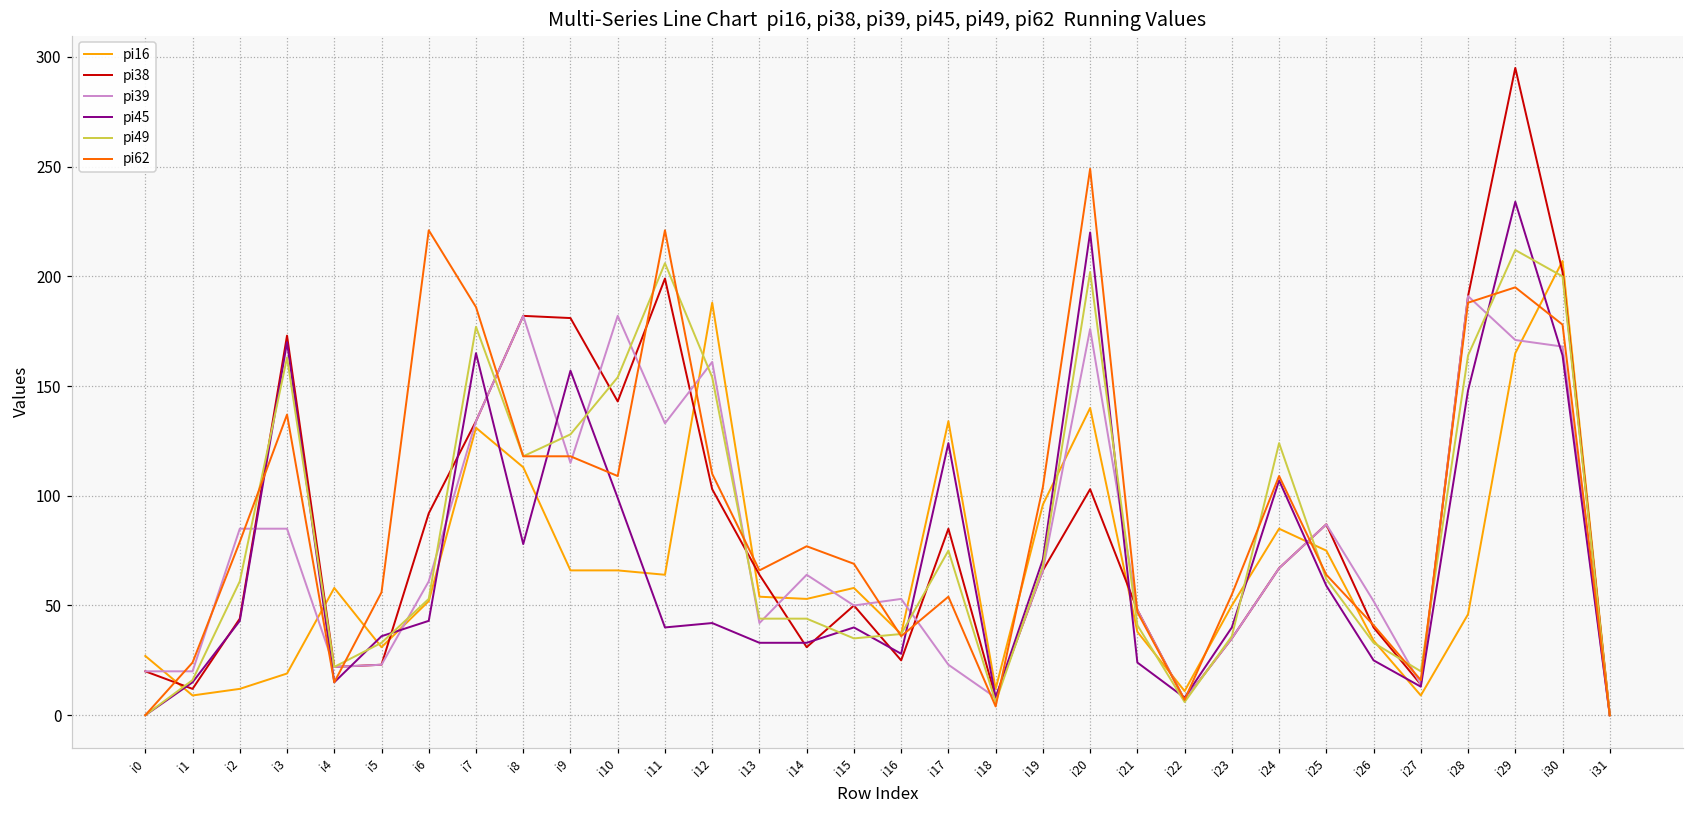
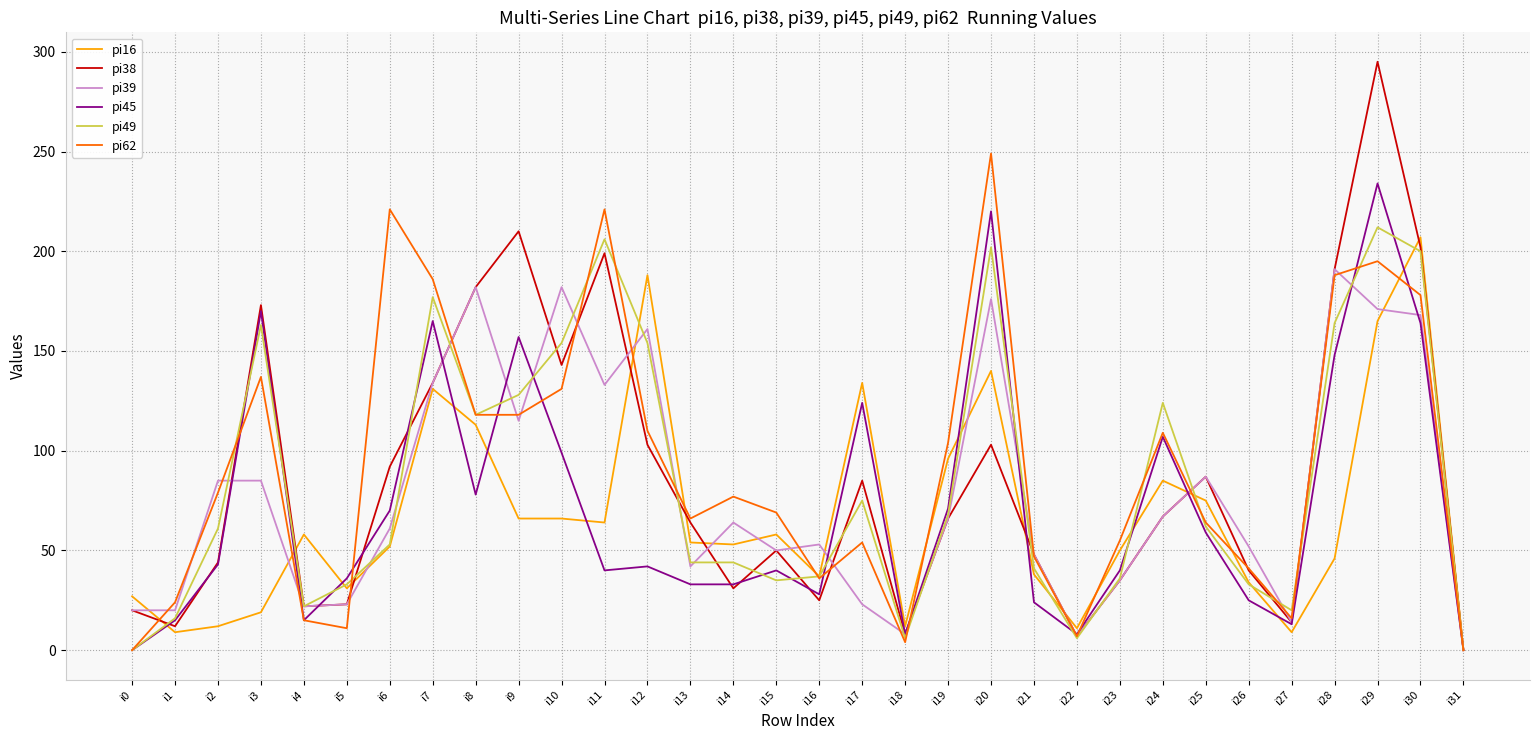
  {
    "pi16": {
      "i0": 27,
      "i1": 9,
      "i2": 12,
      "i3": 19,
      "i4": 58,
      "i5": 31,
      "i7": 131,
      "i8": 113,
      "i9": 66,
      "i10": 66,
      "i11": 64,
      "i12": 188,
      "i13": 54,
      "i14": 53,
      "i15": 58,
      "i17": 134,
      "i18": 12,
      "i19": 96,
      "i20": 140,
      "i21": 38,
      "i22": 11,
      "i23": 50,
      "i24": 85,
      "i25": 75,
      "i27": 9,
      "i28": 46,
      "i29": 165,
      "i30": 207
    },
    "pi38": {
      "i1": 12,
      "i3": 173,
      "i6": 92,
-     "i9": 181,
+     "i9": 210,
      "i10": 143,
      "i11": 199,
      "i12": 103,
      "i13": 64,
      "i14": 31,
      "i16": 25,
      "i17": 85,
      "i20": 103,
      "i29": 295,
      "i30": 202
    },
    "pi39": {
      "i1": 20,
      "i2": 85,
      "i3": 85,
      "i6": 61,
      "i9": 115,
      "i10": 182,
      "i11": 133,
      "i12": 161,
      "i13": 42,
      "i14": 64,
      "i16": 53,
      "i17": 23,
      "i20": 176,
      "i26": 52,
      "i29": 171,
      "i30": 168
    },
    "pi45": {
      "i3": 170,
      "i5": 36,
-     "i6": 43,
+     "i6": 70,
      "i7": 165,
      "i8": 78,
      "i9": 157,
      "i10": 99,
      "i11": 40,
      "i12": 42,
      "i13": 33,
      "i14": 33,
      "i15": 40,
      "i16": 28,
      "i17": 124,
      "i19": 71,
      "i20": 220,
      "i21": 24,
      "i23": 40,
      "i24": 107,
      "i25": 59,
      "i26": 25,
      "i28": 148,
      "i29": 234,
      "i30": 164
    },
    "pi49": {
      "i2": 61,
      "i3": 163,
      "i5": 33,
      "i7": 177,
      "i9": 128,
      "i10": 154,
      "i11": 206,
      "i12": 154,
      "i13": 44,
      "i14": 44,
      "i15": 35,
      "i17": 75,
      "i18": 6,
      "i19": 68,
      "i20": 202,
      "i21": 41,
      "i24": 124,
      "i25": 62,
      "i27": 20,
      "i28": 164,
      "i29": 212,
      "i30": 200
    },
    "pi62": {
      "i1": 24,
      "i2": 79,
      "i3": 137,
-     "i5": 56,
+     "i5": 11,
      "i6": 221,
      "i7": 186,
      "i9": 118,
-     "i10": 109,
+     "i10": 131,
      "i11": 221,
      "i12": 110,
      "i13": 66,
      "i14": 77,
      "i15": 69,
      "i17": 54,
      "i18": 4,
      "i19": 104,
      "i20": 249,
      "i23": 55,
      "i24": 109,
      "i25": 64,
      "i27": 16,
      "i28": 188,
      "i29": 195,
      "i30": 178
    }
  }
